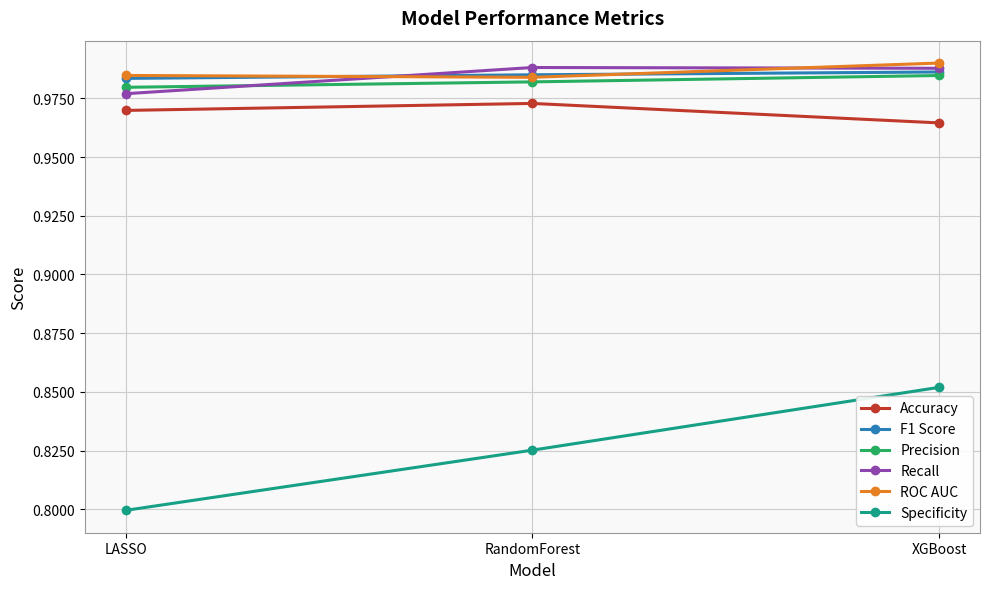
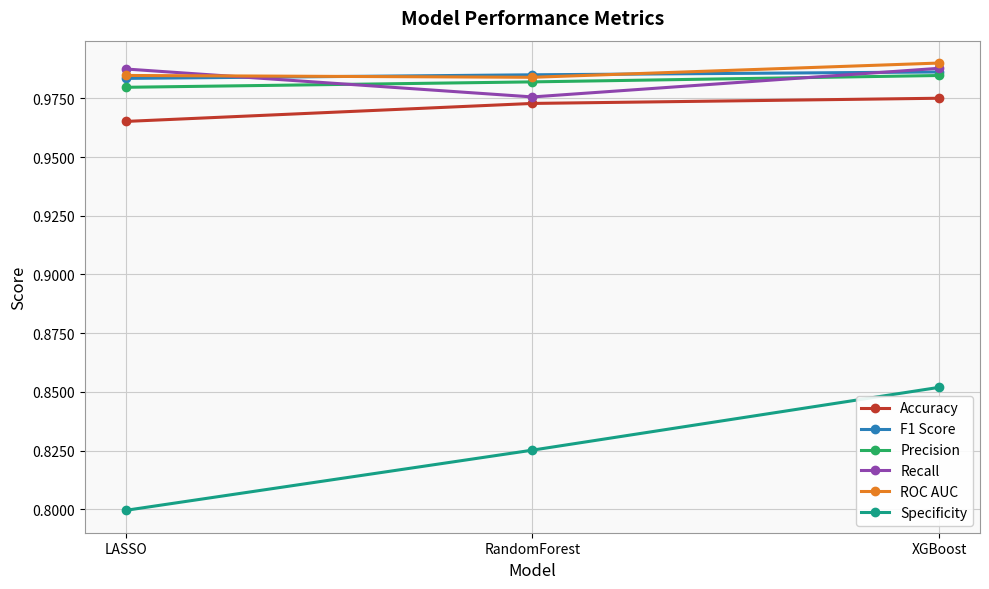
  {
    "Accuracy": {
-     "LASSO": 0.970,
+     "LASSO": 0.965,
      "RandomForest": 0.973,
-     "XGBoost": 0.965
+     "XGBoost": 0.975
    },
    "F1 Score": {
      "LASSO": 0.984,
      "XGBoost": 0.986
    },
    "Recall": {
-     "LASSO": 0.977,
-     "RandomForest": 0.988,
+     "LASSO": 0.988,
+     "RandomForest": 0.976,
      "XGBoost": 0.988
    },
    "ROC AUC": {
      "LASSO": 0.985,
      "XGBoost": 0.990
    }
  }
